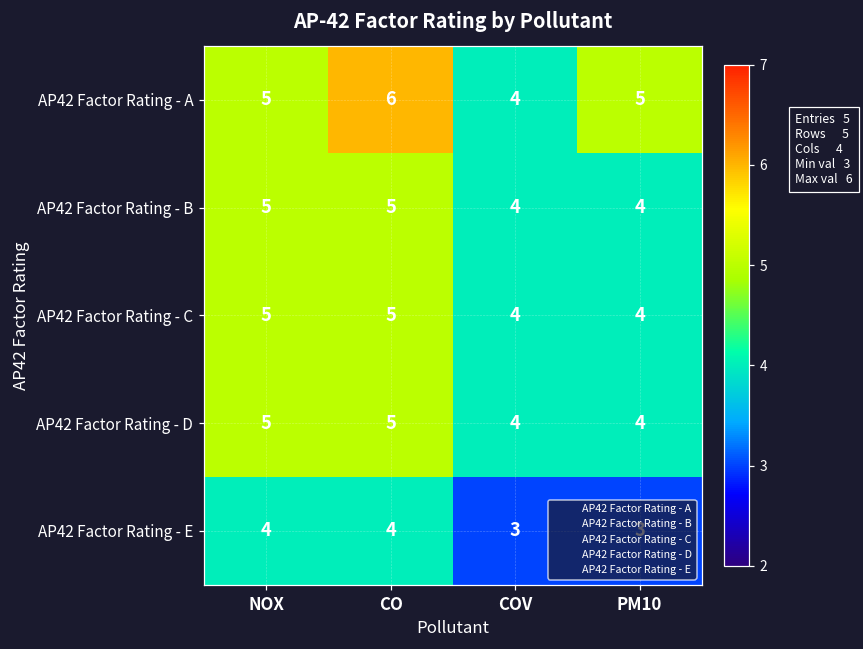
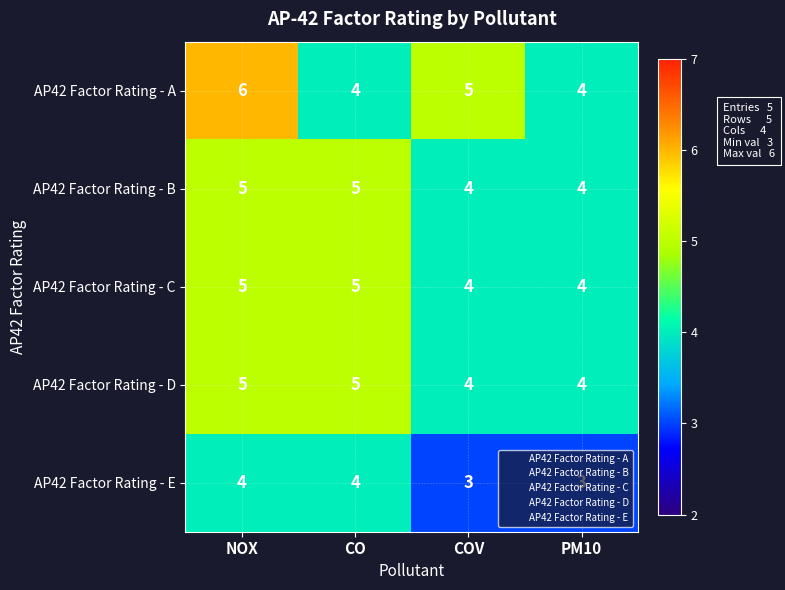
  {
    "AP42 Factor Rating - A": {
-     "NOX": 5,
-     "CO": 6,
-     "COV": 4,
-     "PM10": 5
+     "NOX": 6,
+     "CO": 4,
+     "COV": 5,
+     "PM10": 4
    },
    "AP42 Factor Rating - B": {
      "NOX": 5,
      "CO": 5,
      "COV": 4,
      "PM10": 4
    },
    "AP42 Factor Rating - C": {
      "NOX": 5,
      "CO": 5,
      "COV": 4,
      "PM10": 4
    },
    "AP42 Factor Rating - D": {
      "NOX": 5,
      "CO": 5,
      "COV": 4,
      "PM10": 4
    },
    "AP42 Factor Rating - E": {
      "NOX": 4,
      "CO": 4,
      "COV": 3
    }
  }
